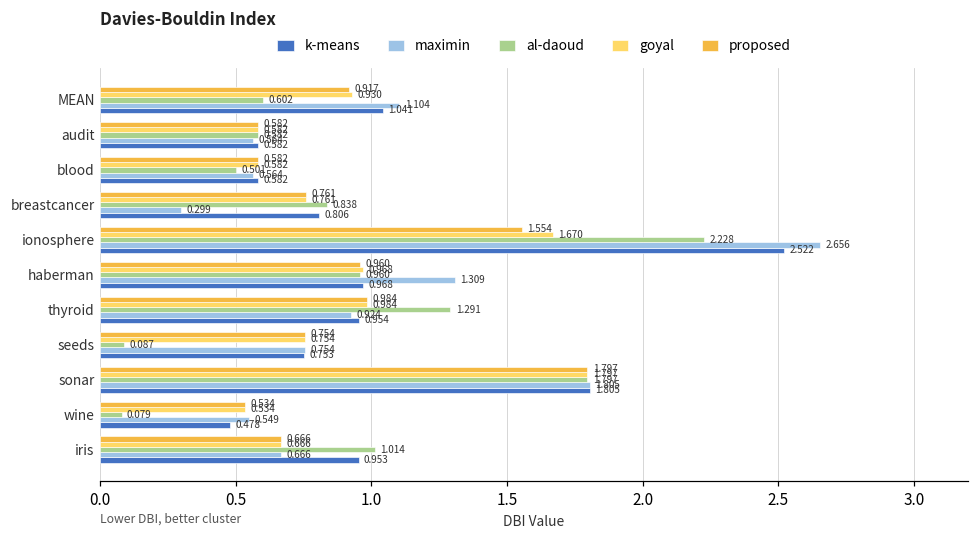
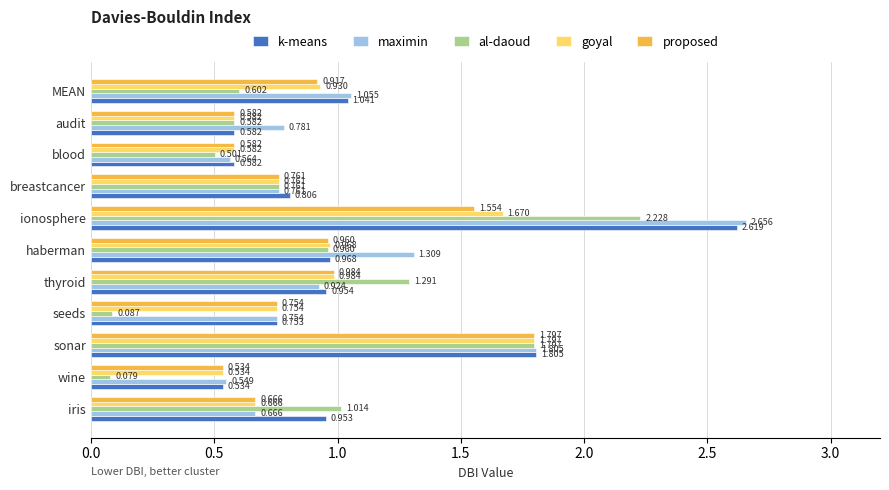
  {
    "k-means": {
      "audit": 0.582,
-     "ionosphere": 2.522,
+     "ionosphere": 2.619,
      "haberman": 0.968,
-     "wine": 0.478,
+     "wine": 0.534,
      "iris": 0.953
    },
    "maximin": {
-     "MEAN": 1.104,
-     "audit": 0.564,
-     "breastcancer": 0.299,
+     "MEAN": 1.055,
+     "audit": 0.781,
+     "breastcancer": 0.761,
      "haberman": 1.309,
      "iris": 0.666
    },
    "al-daoud": {
      "MEAN": 0.602,
-     "breastcancer": 0.838,
+     "breastcancer": 0.761,
      "ionosphere": 2.228,
      "thyroid": 1.291,
      "seeds": 0.087,
      "wine": 0.079,
      "iris": 1.014
    }
  }
